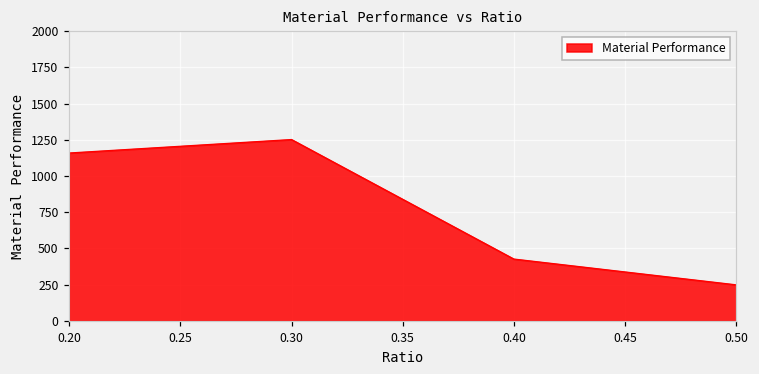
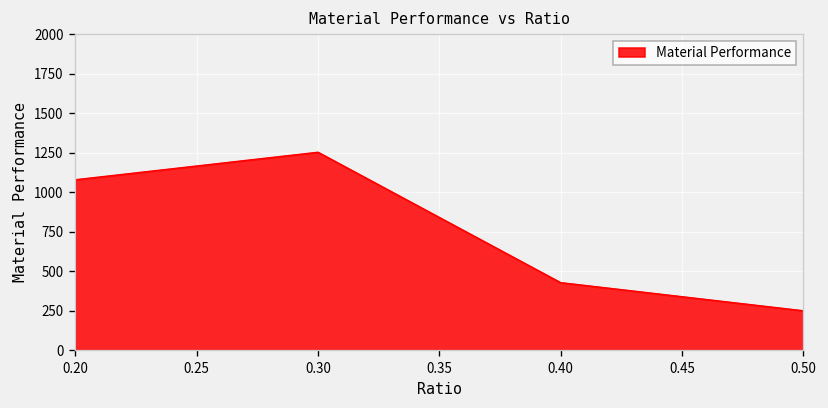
  {
-   "0.20": 1160,
+   "0.20": 1080,
    "0.30": 1250,
    "0.40": 430,
    "0.50": 250
  }
